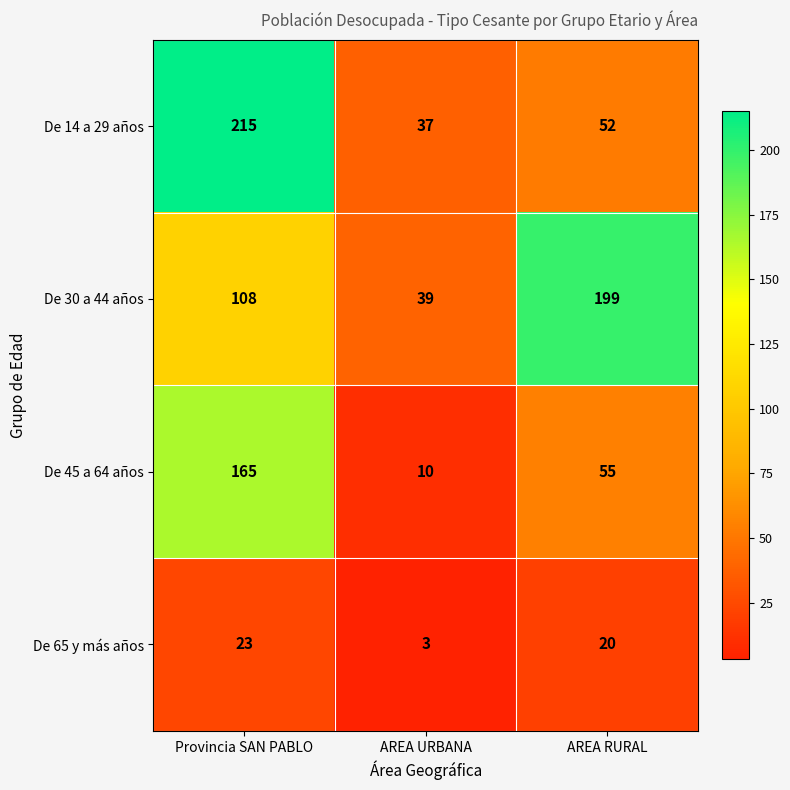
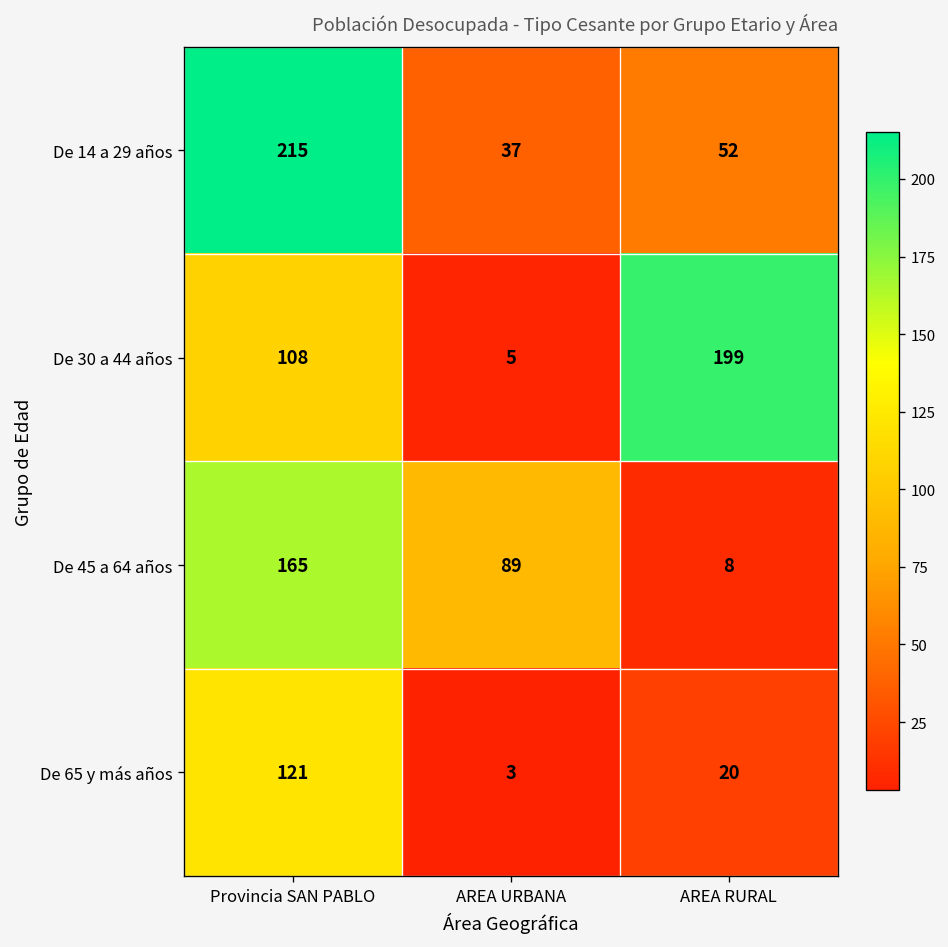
  {
    "De 14 a 29 años": {
      "Provincia SAN PABLO": 215,
      "AREA URBANA": 37,
      "AREA RURAL": 52
    },
    "De 30 a 44 años": {
      "Provincia SAN PABLO": 108,
-     "AREA URBANA": 39,
+     "AREA URBANA": 5,
      "AREA RURAL": 199
    },
    "De 45 a 64 años": {
      "Provincia SAN PABLO": 165,
-     "AREA URBANA": 10,
-     "AREA RURAL": 55
+     "AREA URBANA": 89,
+     "AREA RURAL": 8
    },
    "De 65 y más años": {
-     "Provincia SAN PABLO": 23,
+     "Provincia SAN PABLO": 121,
      "AREA URBANA": 3,
      "AREA RURAL": 20
    }
  }
